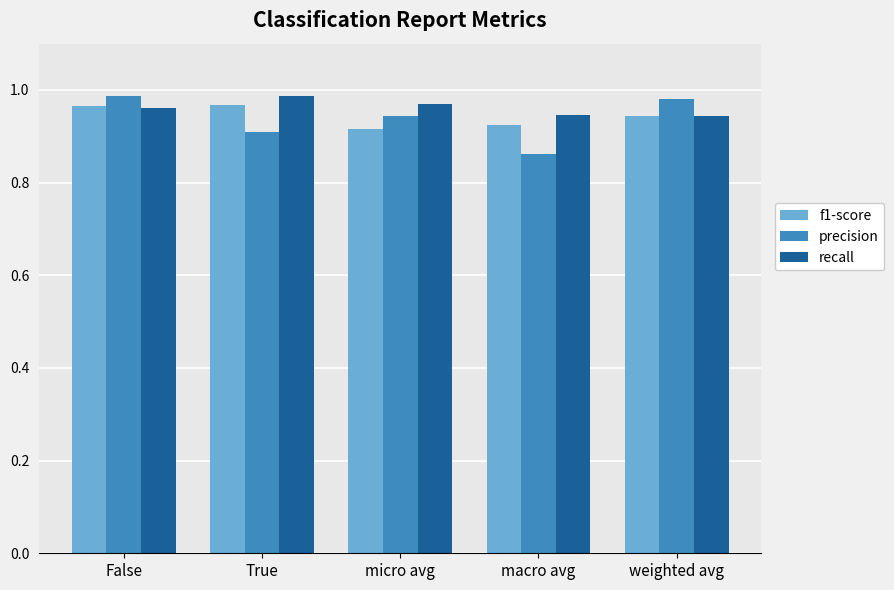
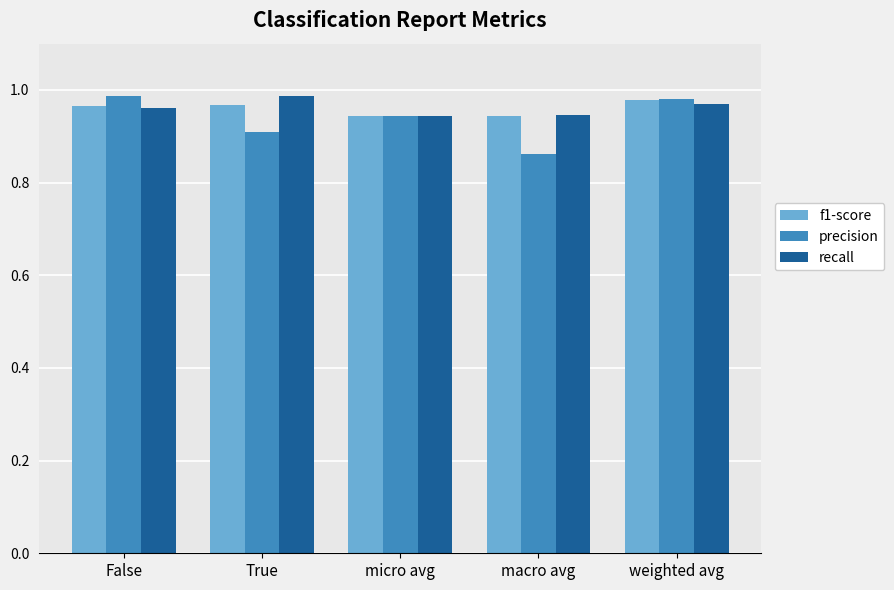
  {
    "f1-score": {
      "False": 0.97,
      "True": 0.97,
-     "micro avg": 0.92,
-     "macro avg": 0.92,
-     "weighted avg": 0.94
+     "micro avg": 0.94,
+     "macro avg": 0.94,
+     "weighted avg": 0.98
    },
    "precision": {
      "False": 0.99,
      "True": 0.91,
      "micro avg": 0.94,
      "macro avg": 0.86,
      "weighted avg": 0.98
    },
    "recall": {
      "False": 0.96,
      "True": 0.99,
-     "micro avg": 0.97,
+     "micro avg": 0.94,
      "macro avg": 0.95,
-     "weighted avg": 0.94
+     "weighted avg": 0.97
    }
  }
